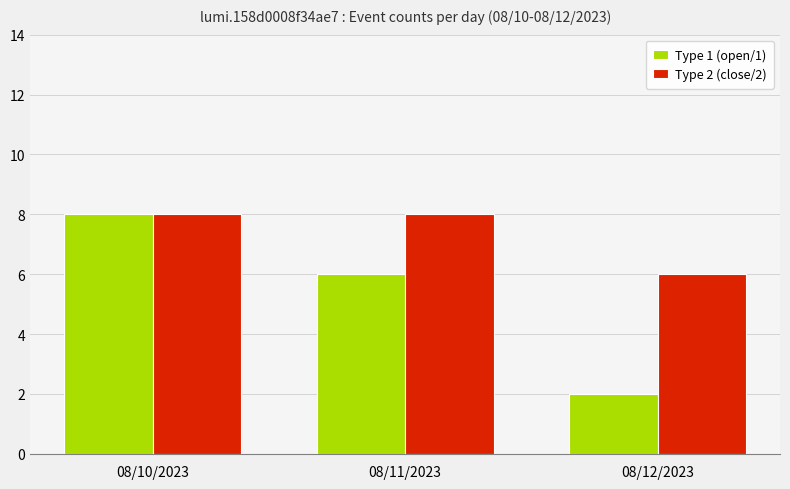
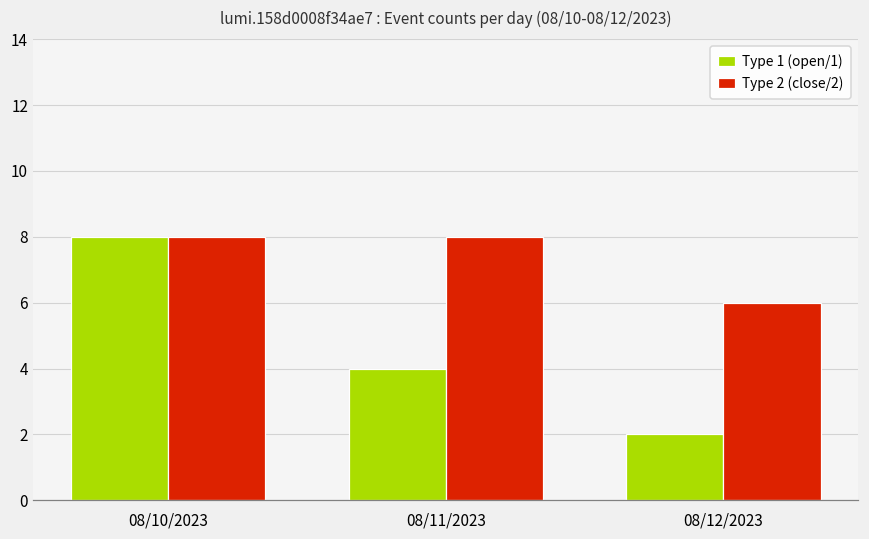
  {
    "Type 1 (open/1)": {
      "08/10/2023": 8,
-     "08/11/2023": 6,
+     "08/11/2023": 4,
      "08/12/2023": 2
    },
    "Type 2 (close/2)": {
      "08/10/2023": 8,
      "08/11/2023": 8,
      "08/12/2023": 6
    }
  }
